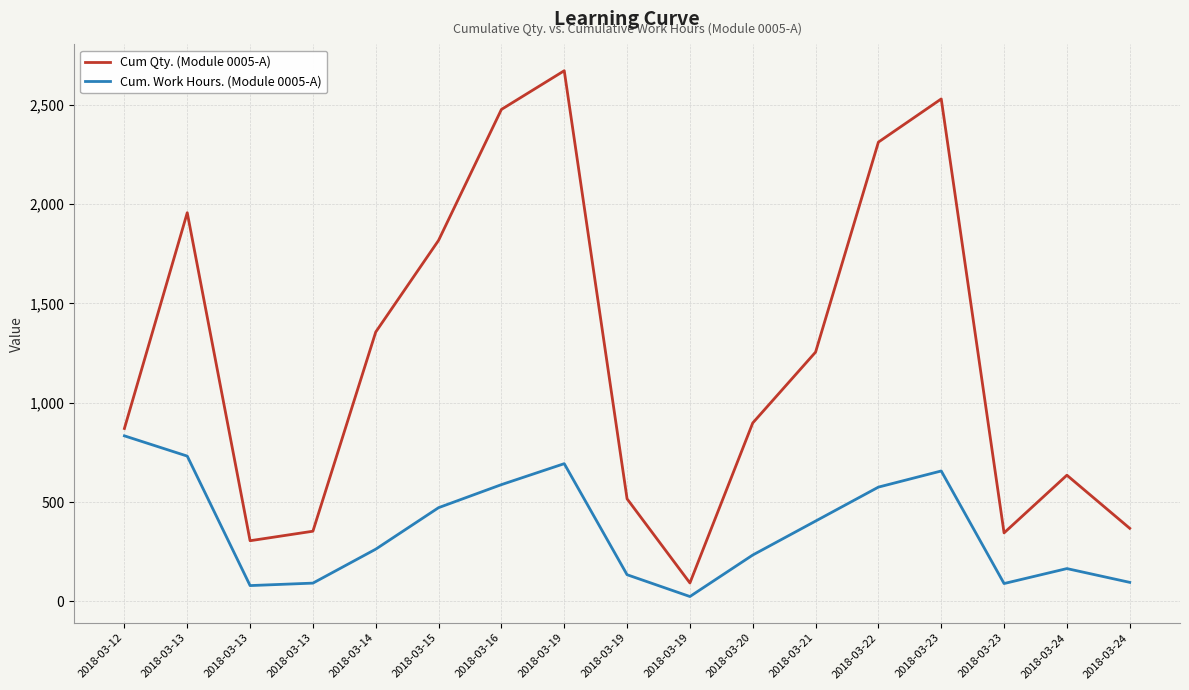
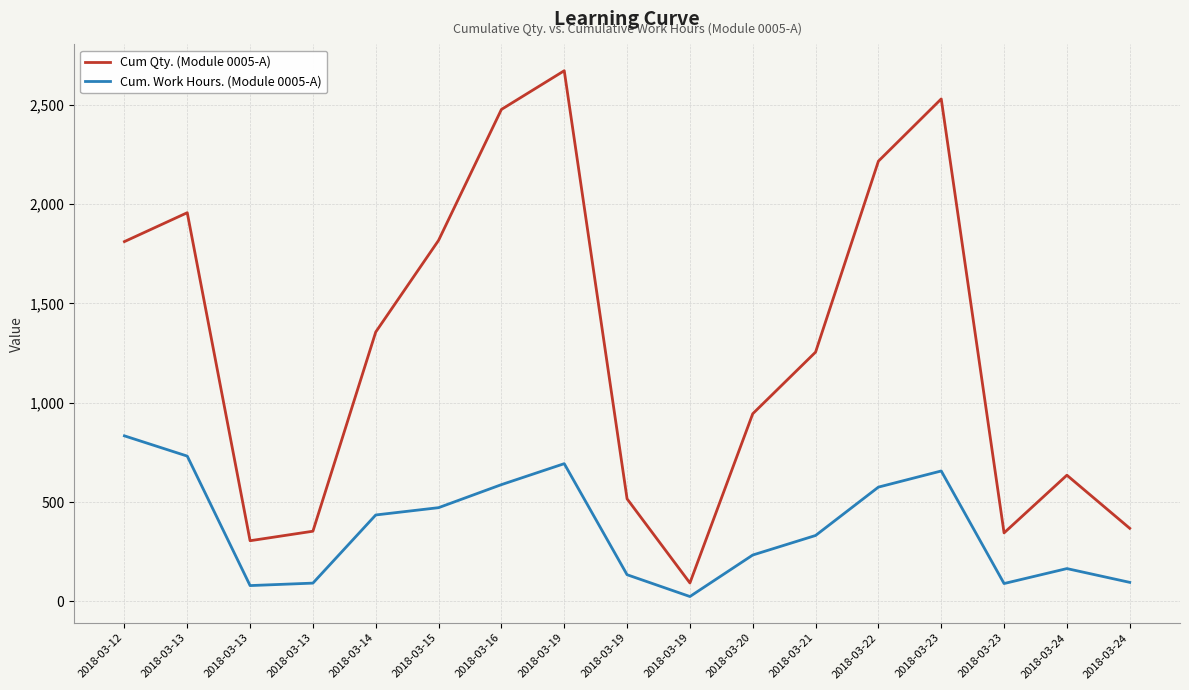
  {
    "Cum Qty. (Module 0005-A)": {
-     "2018-03-12": "870",
+     "2018-03-12": "1,810",
      "2018-03-14": "1,360",
      "2018-03-15": "1,820",
      "2018-03-16": "2,480",
-     "2018-03-20": "900",
+     "2018-03-20": "940",
      "2018-03-21": "1,250",
-     "2018-03-22": "2,310"
+     "2018-03-22": "2,220"
    },
    "Cum. Work Hours. (Module 0005-A)": {
      "2018-03-12": "830",
-     "2018-03-14": "260",
+     "2018-03-14": "430",
      "2018-03-15": "470",
      "2018-03-16": "590",
      "2018-03-20": "230",
-     "2018-03-21": "400",
+     "2018-03-21": "330",
      "2018-03-22": "580"
    }
  }
